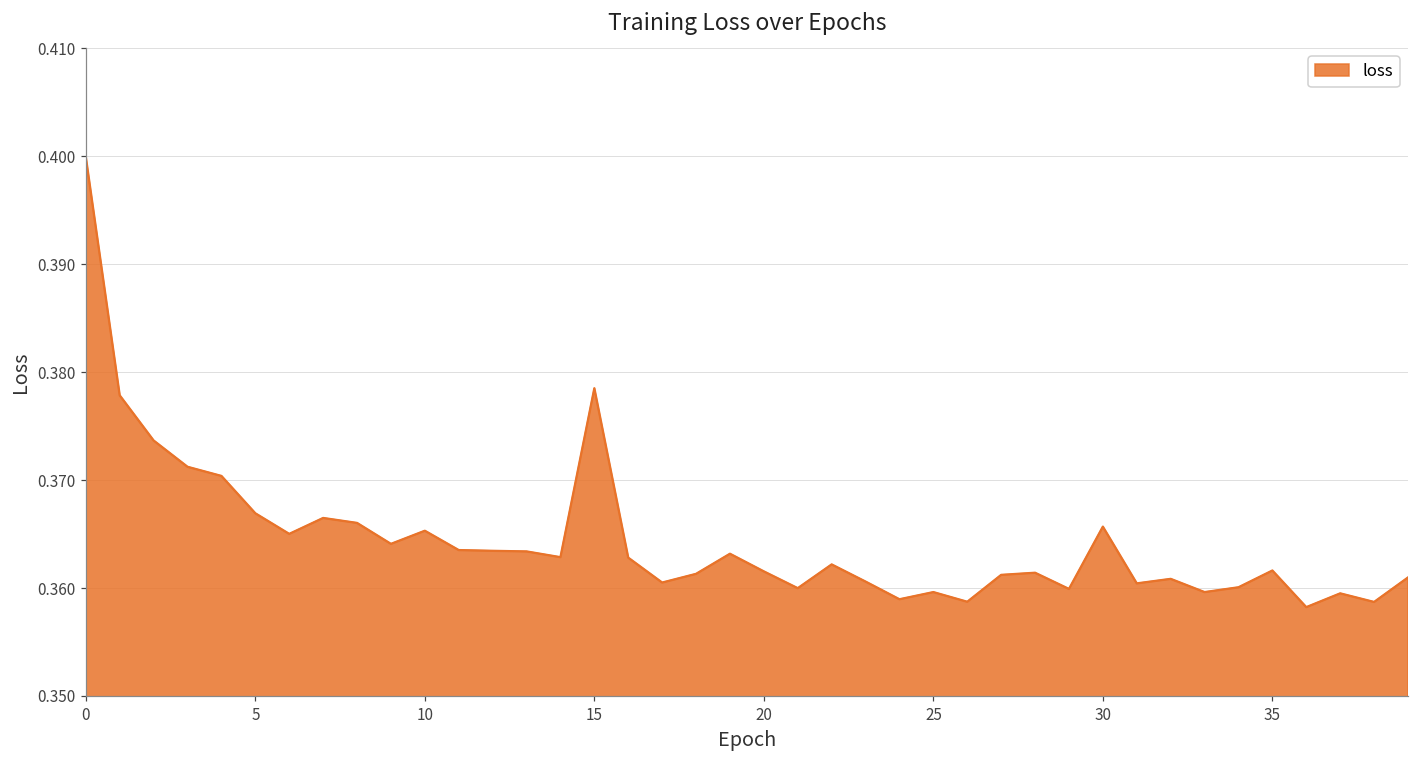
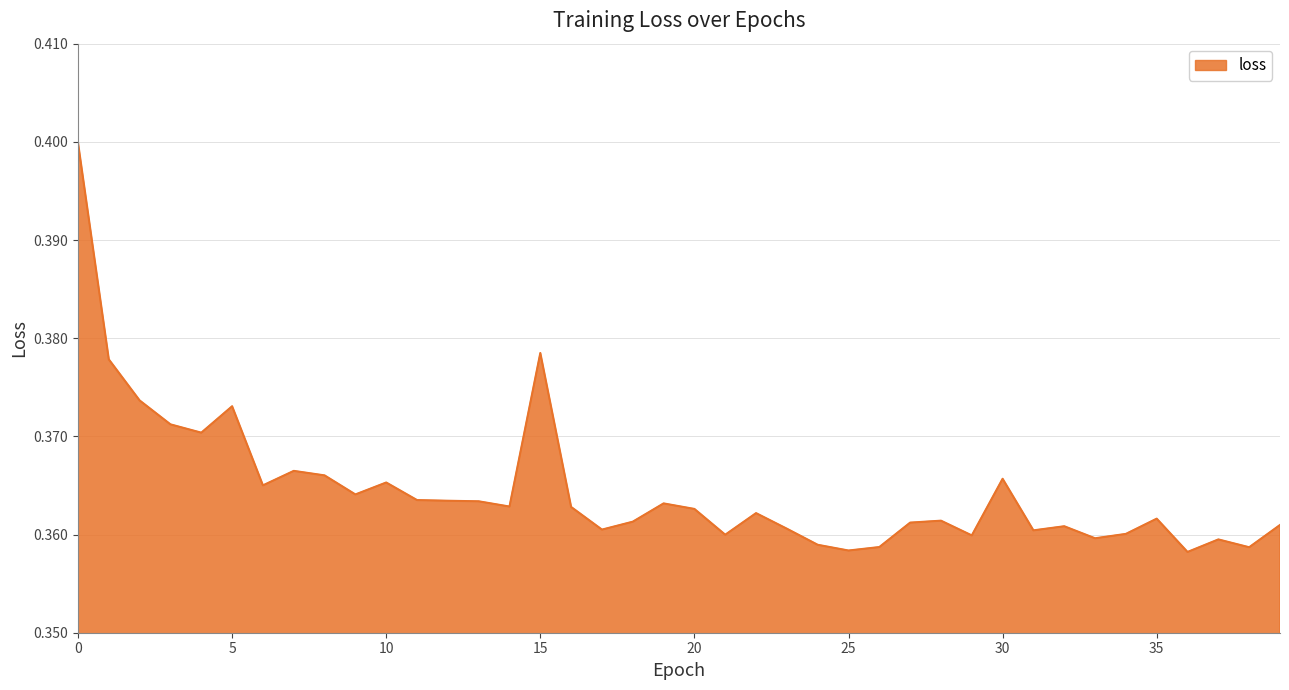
  {
    "0": 0.400,
-   "5": 0.367,
+   "5": 0.373,
    "10": 0.365,
    "15": 0.378,
-   "20": 0.362,
-   "25": 0.360,
+   "20": 0.363,
+   "25": 0.358,
    "30": 0.366,
    "35": 0.362
  }
